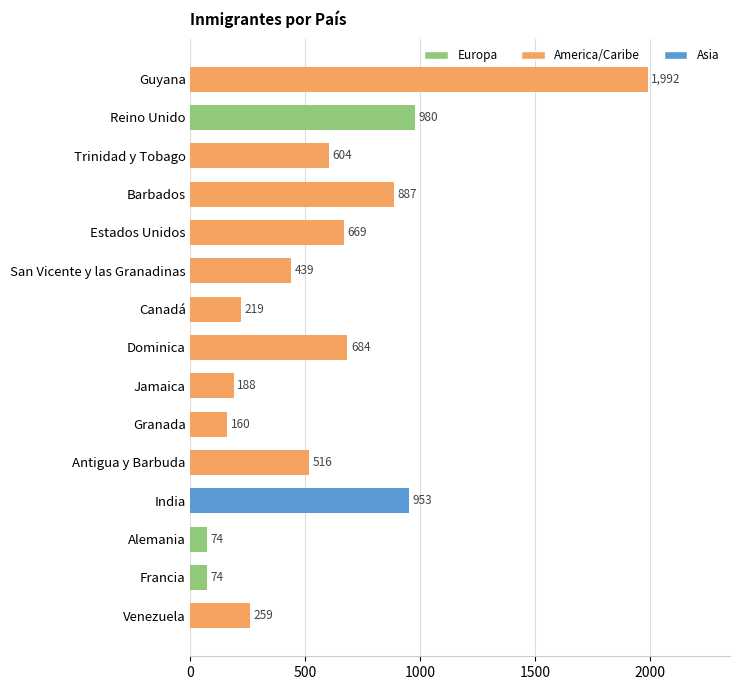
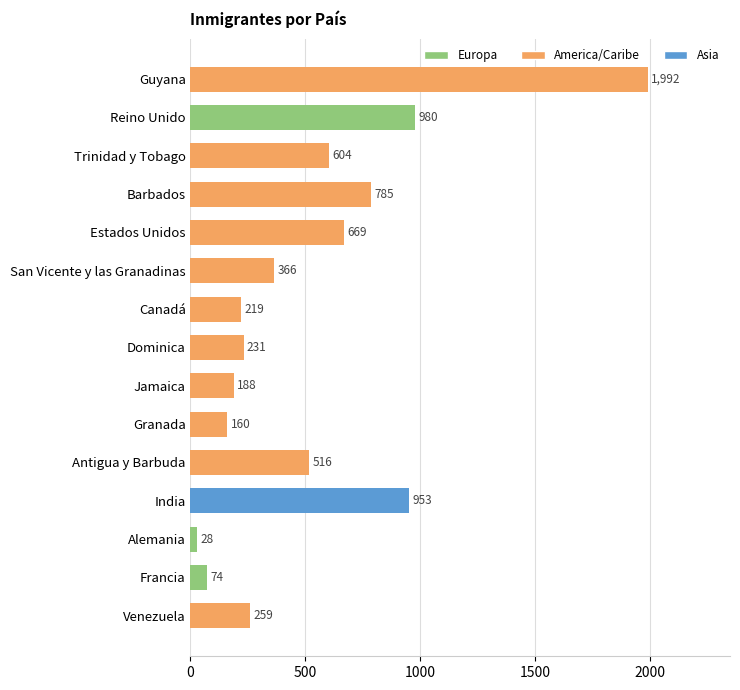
  {
    "Guyana": "1,992",
    "Reino Unido": "980",
    "Trinidad y Tobago": "604",
-   "Barbados": "887",
+   "Barbados": "785",
    "Estados Unidos": "669",
-   "San Vicente y las Granadinas": "439",
+   "San Vicente y las Granadinas": "366",
    "Canadá": "219",
-   "Dominica": "684",
+   "Dominica": "231",
    "Jamaica": "188",
    "Granada": "160",
    "Antigua y Barbuda": "516",
    "India": "953",
-   "Alemania": "74",
+   "Alemania": "28",
    "Francia": "74",
    "Venezuela": "259"
  }
